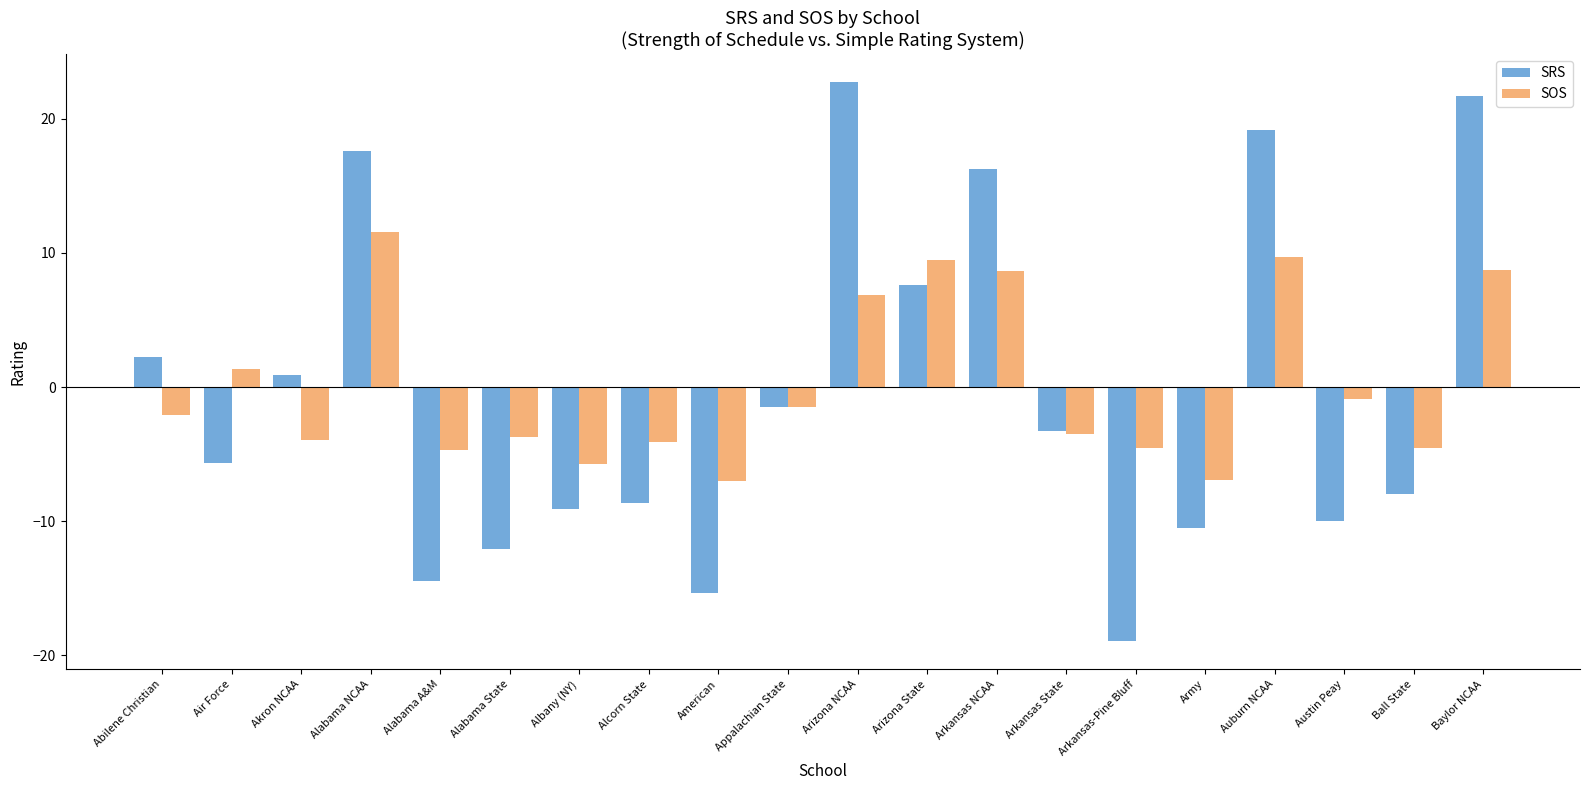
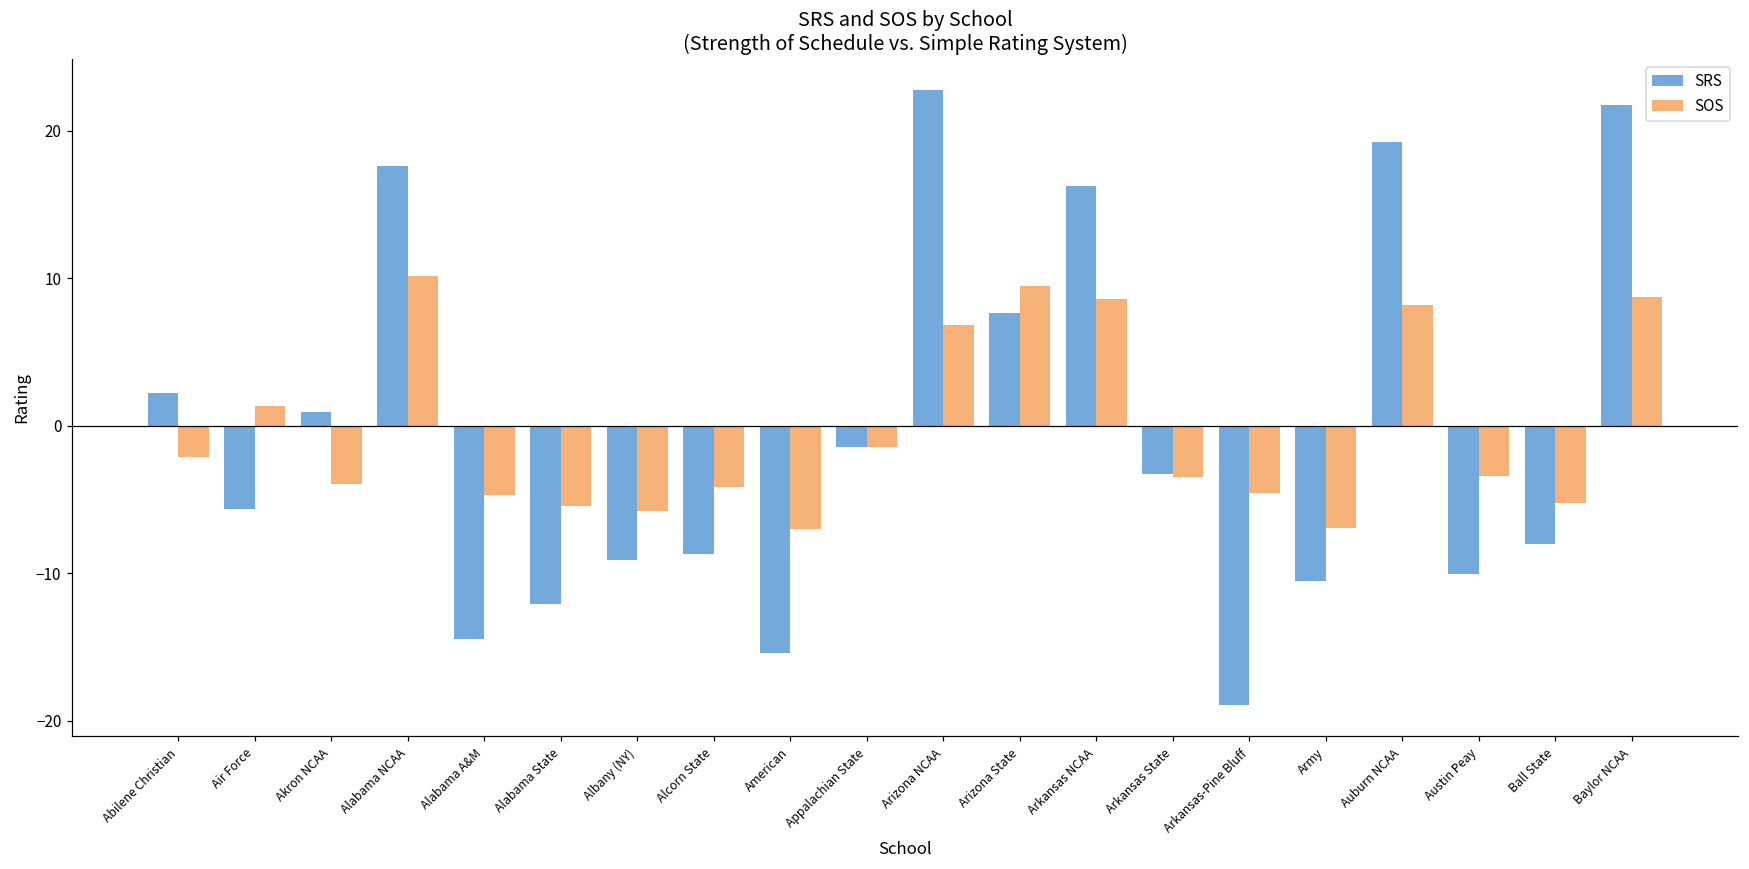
  {
    "SRS": {
      "Abilene Christian": 2.3,
      "Air Force": -5.7,
      "Akron NCAA": 0.9,
      "Alabama NCAA": 17.6,
      "Alabama A&M": -14.4,
      "Alabama State": -12.1,
      "Albany (NY)": -9.1,
      "Alcorn State": -8.7,
      "American": -15.4,
      "Appalachian State": -1.5,
      "Arizona NCAA": 22.8,
      "Arizona State": 7.6,
      "Arkansas NCAA": 16.3,
      "Arkansas State": -3.3,
      "Arkansas-Pine Bluff": -19.0,
      "Army": -10.5,
      "Auburn NCAA": 19.2,
      "Austin Peay": -10.0,
      "Ball State": -8.0,
      "Baylor NCAA": 21.7
    },
    "SOS": {
      "Abilene Christian": -2.1,
      "Air Force": 1.3,
      "Akron NCAA": -3.9,
-     "Alabama NCAA": 11.6,
+     "Alabama NCAA": 10.2,
      "Alabama A&M": -4.7,
-     "Alabama State": -3.8,
+     "Alabama State": -5.5,
      "Albany (NY)": -5.8,
      "Alcorn State": -4.1,
      "American": -7.0,
      "Appalachian State": -1.5,
      "Arizona NCAA": 6.8,
      "Arizona State": 9.5,
      "Arkansas NCAA": 8.6,
      "Arkansas State": -3.5,
      "Arkansas-Pine Bluff": -4.6,
      "Army": -6.9,
-     "Auburn NCAA": 9.7,
-     "Austin Peay": -0.9,
-     "Ball State": -4.6,
+     "Auburn NCAA": 8.2,
+     "Austin Peay": -3.4,
+     "Ball State": -5.3,
      "Baylor NCAA": 8.8
    }
  }
